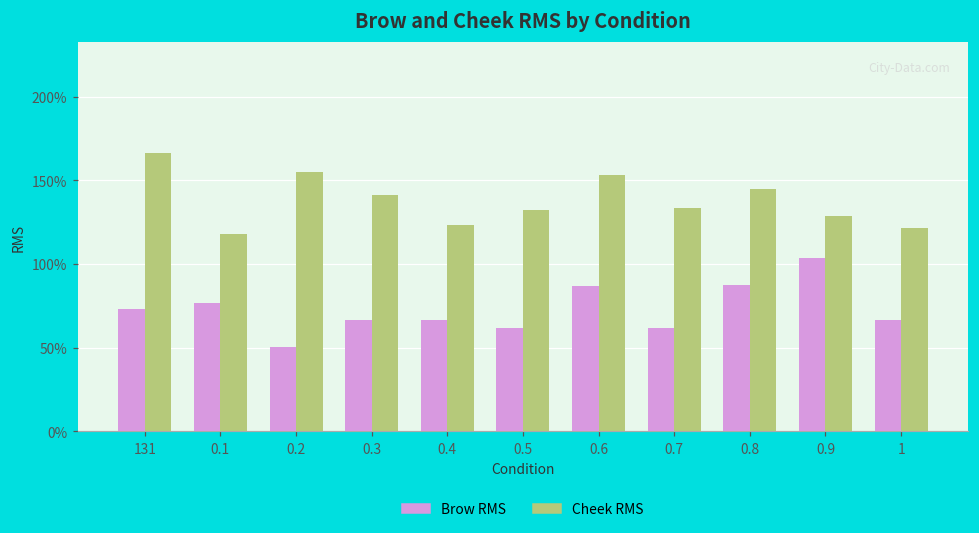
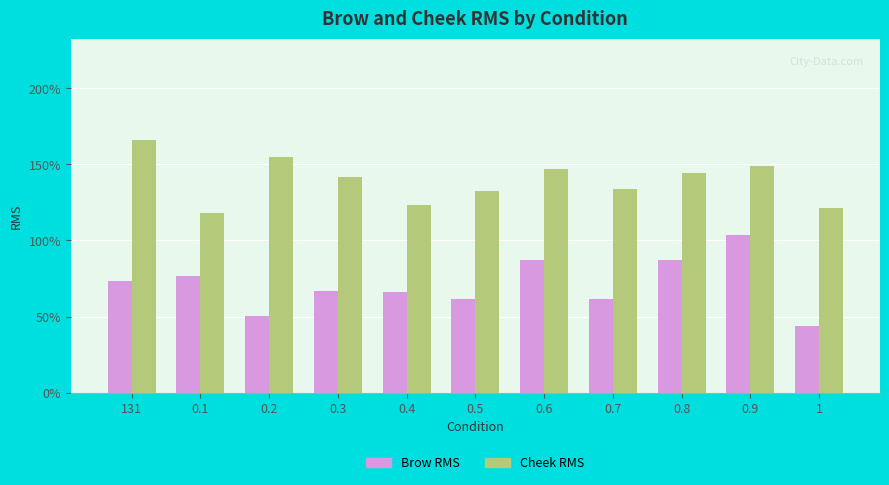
  {
    "Brow RMS": {
      "131": "73%",
      "0.1": "76%",
      "0.2": "50%",
      "0.3": "67%",
      "0.4": "66%",
      "0.5": "62%",
      "0.6": "87%",
      "0.7": "61%",
      "0.8": "87%",
      "0.9": "104%",
-     "1": "66%"
+     "1": "44%"
    },
    "Cheek RMS": {
      "131": "166%",
      "0.1": "118%",
      "0.2": "155%",
      "0.3": "141%",
      "0.4": "123%",
      "0.5": "133%",
-     "0.6": "153%",
+     "0.6": "147%",
      "0.7": "134%",
      "0.8": "145%",
-     "0.9": "129%",
+     "0.9": "149%",
      "1": "121%"
    }
  }
